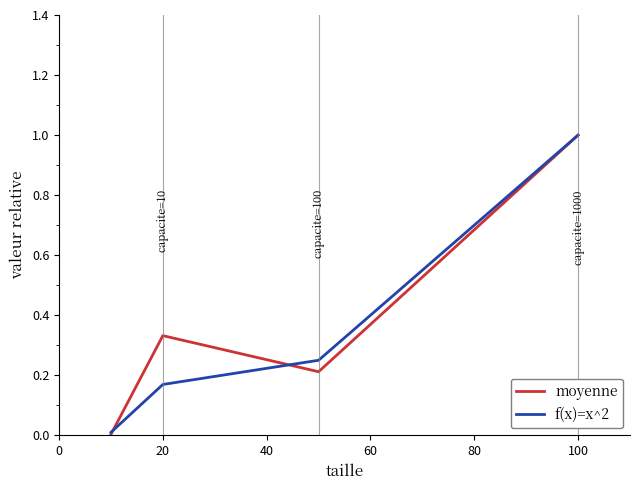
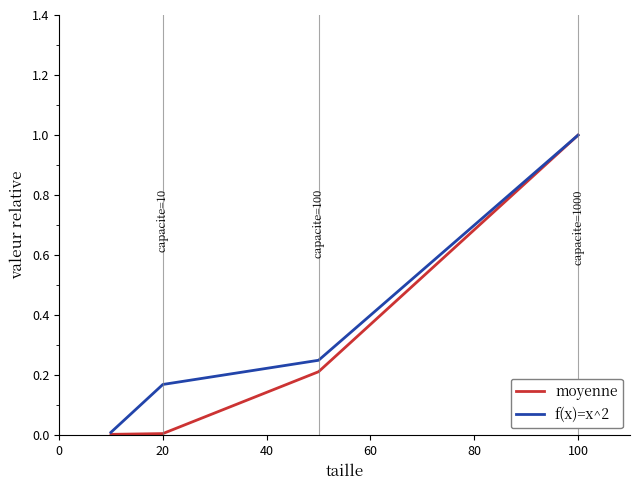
  {
    "moyenne": {
-     "20": 0.33
+     "20": 0.01
    },
    "f(x)=x^2": {
      "20": 0.17
    }
  }
